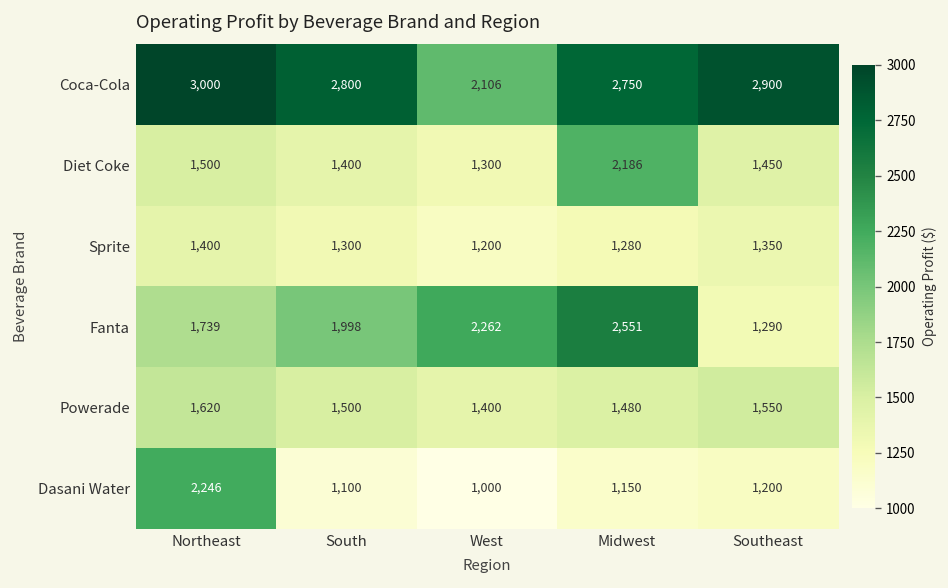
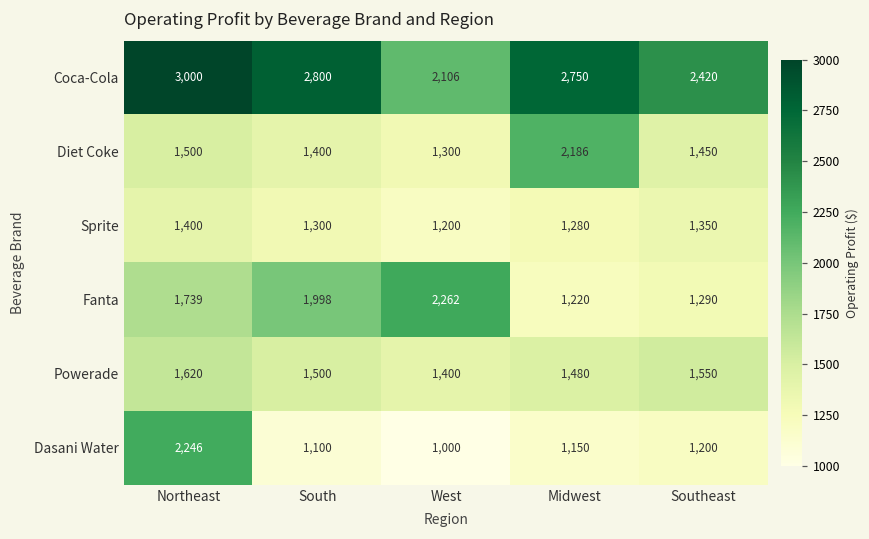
  {
    "Coca-Cola": {
      "Northeast": "3,000",
      "South": "2,800",
      "West": "2,106",
      "Midwest": "2,750",
-     "Southeast": "2,900"
+     "Southeast": "2,420"
    },
    "Diet Coke": {
      "Northeast": "1,500",
      "South": "1,400",
      "West": "1,300",
      "Midwest": "2,186",
      "Southeast": "1,450"
    },
    "Sprite": {
      "Northeast": "1,400",
      "South": "1,300",
      "West": "1,200",
      "Midwest": "1,280",
      "Southeast": "1,350"
    },
    "Fanta": {
      "Northeast": "1,739",
      "South": "1,998",
      "West": "2,262",
-     "Midwest": "2,551",
+     "Midwest": "1,220",
      "Southeast": "1,290"
    },
    "Powerade": {
      "Northeast": "1,620",
      "South": "1,500",
      "West": "1,400",
      "Midwest": "1,480",
      "Southeast": "1,550"
    },
    "Dasani Water": {
      "Northeast": "2,246",
      "South": "1,100",
      "West": "1,000",
      "Midwest": "1,150",
      "Southeast": "1,200"
    }
  }
